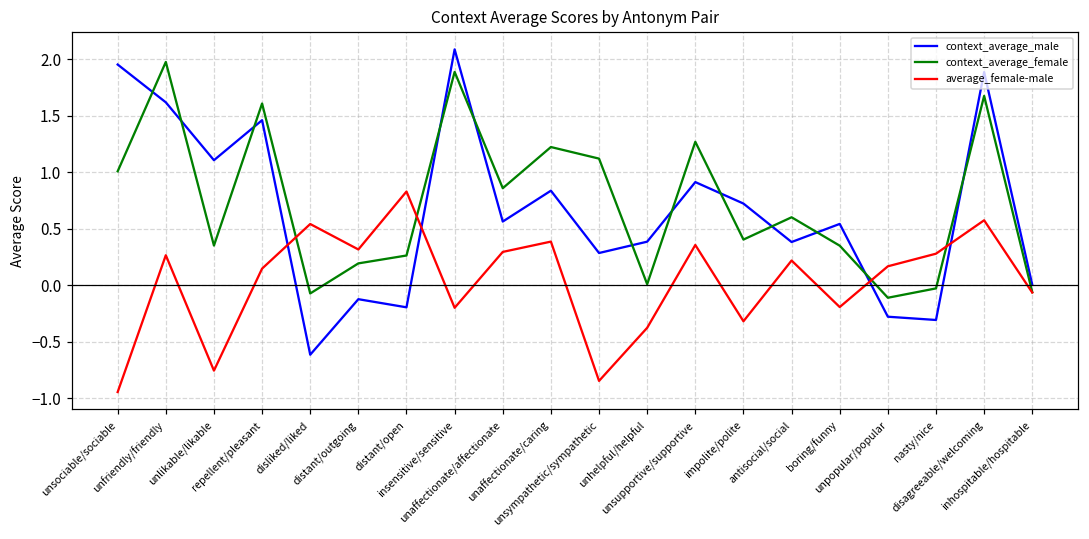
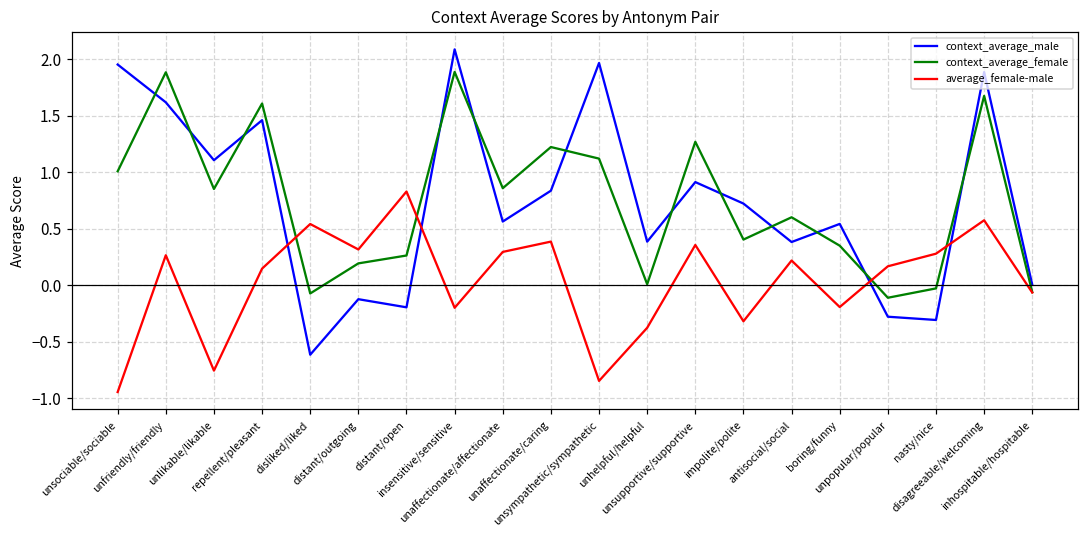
  {
    "context_average_male": {
      "unsociable/sociable": 1.95,
      "unfriendly/friendly": 1.62,
      "unlikable/likable": 1.11,
      "repellent/pleasant": 1.46,
      "disliked/liked": -0.61,
      "distant/outgoing": -0.12,
      "distant/open": -0.19,
      "insensitive/sensitive": 2.09,
      "unaffectionate/affectionate": 0.56,
      "unaffectionate/caring": 0.84,
-     "unsympathetic/sympathetic": 0.29,
+     "unsympathetic/sympathetic": 1.96,
      "unhelpful/helpful": 0.39,
      "unsupportive/supportive": 0.91,
      "impolite/polite": 0.72,
      "antisocial/social": 0.38,
      "boring/funny": 0.54,
      "unpopular/popular": -0.28,
      "nasty/nice": -0.31,
      "inhospitable/hospitable": 0.00
    },
    "context_average_female": {
      "unsociable/sociable": 1.01,
-     "unfriendly/friendly": 1.97,
-     "unlikable/likable": 0.35,
+     "unfriendly/friendly": 1.88,
+     "unlikable/likable": 0.85,
      "repellent/pleasant": 1.61,
      "disliked/liked": -0.07,
      "distant/outgoing": 0.19,
      "distant/open": 0.26,
      "insensitive/sensitive": 1.89,
      "unaffectionate/affectionate": 0.86,
      "unaffectionate/caring": 1.22,
      "unsympathetic/sympathetic": 1.12,
      "unhelpful/helpful": 0.01,
      "unsupportive/supportive": 1.27,
      "impolite/polite": 0.40,
      "antisocial/social": 0.60,
      "boring/funny": 0.35,
      "unpopular/popular": -0.11,
      "nasty/nice": -0.03,
      "disagreeable/welcoming": 1.67
    },
    "average_female-male": {
      "unsociable/sociable": -0.94,
      "unfriendly/friendly": 0.27,
      "unlikable/likable": -0.75,
      "repellent/pleasant": 0.15,
      "disliked/liked": 0.54,
      "distant/outgoing": 0.32,
      "distant/open": 0.83,
      "insensitive/sensitive": -0.20,
      "unaffectionate/affectionate": 0.29,
      "unaffectionate/caring": 0.39,
      "unsympathetic/sympathetic": -0.85,
      "unhelpful/helpful": -0.38,
      "unsupportive/supportive": 0.36,
      "impolite/polite": -0.32,
      "antisocial/social": 0.22,
      "boring/funny": -0.19,
      "unpopular/popular": 0.17,
      "nasty/nice": 0.28,
      "disagreeable/welcoming": 0.57
    }
  }
